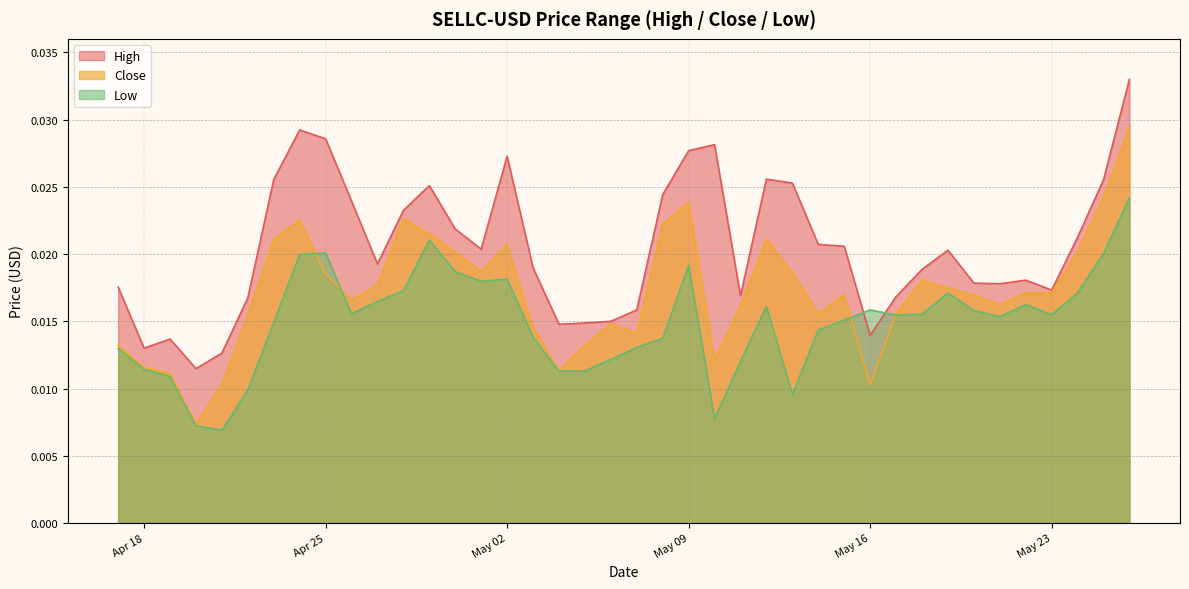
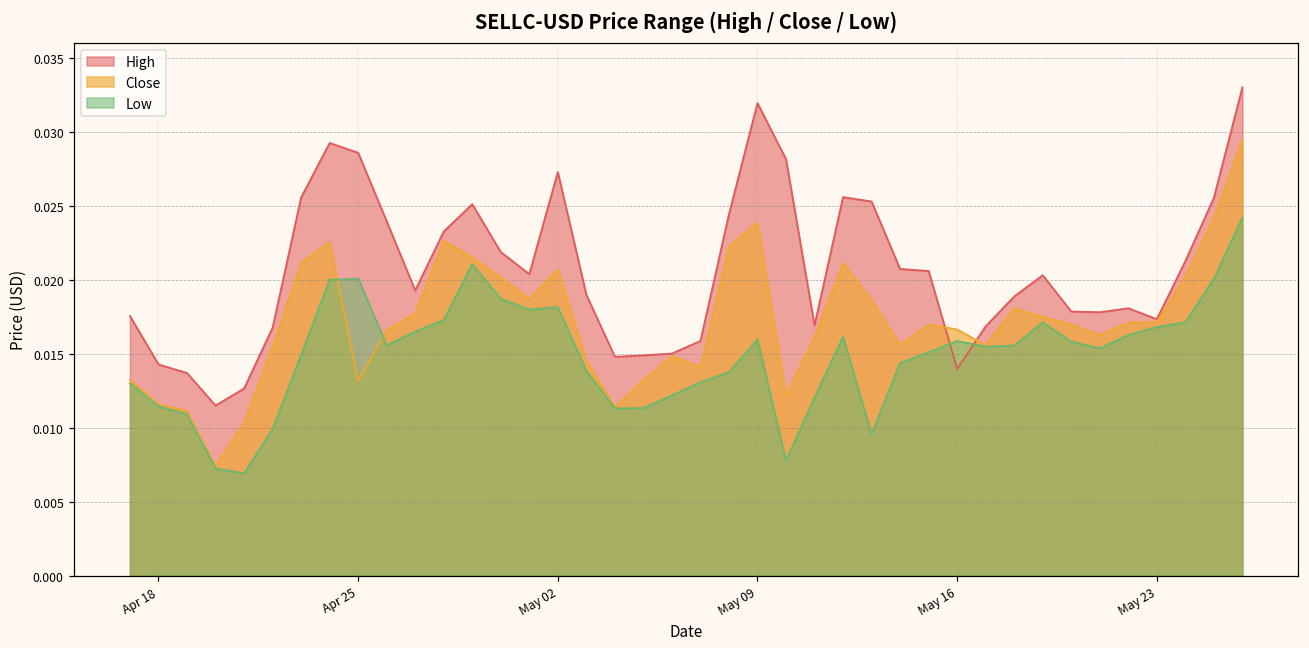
  {
    "High": {
-     "Apr 18": 0.0130,
+     "Apr 18": 0.0143,
      "Apr 25": 0.0286,
      "May 02": 0.0273,
-     "May 09": 0.0277,
+     "May 09": 0.0319,
      "May 16": 0.0140,
      "May 23": 0.0173
    },
    "Close": {
-     "Apr 25": 0.0185,
+     "Apr 25": 0.0131,
      "May 02": 0.0207,
      "May 09": 0.0239,
-     "May 16": 0.0103,
+     "May 16": 0.0166,
      "May 23": 0.0171
    },
    "Low": {
      "Apr 25": 0.0201,
      "May 02": 0.0181,
-     "May 09": 0.0192,
+     "May 09": 0.0159,
      "May 16": 0.0158,
-     "May 23": 0.0155
+     "May 23": 0.0168
    }
  }
